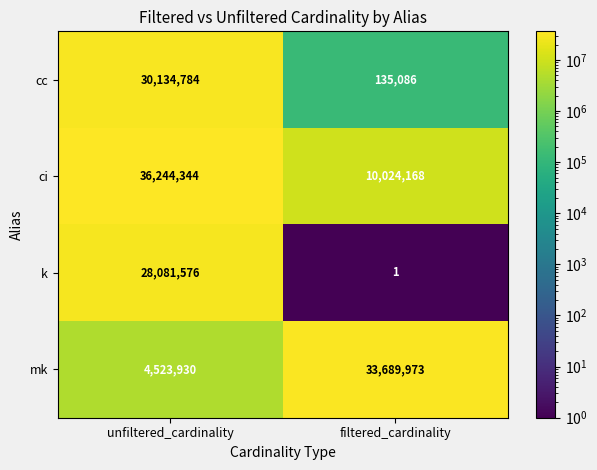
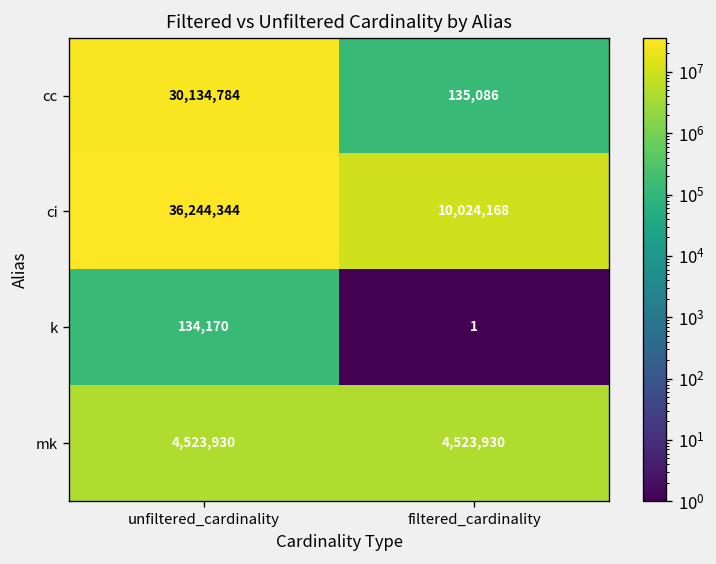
  {
    "cc": {
      "unfiltered_cardinality": "30,134,784",
      "filtered_cardinality": "135,086"
    },
    "ci": {
      "unfiltered_cardinality": "36,244,344",
      "filtered_cardinality": "10,024,168"
    },
    "k": {
-     "unfiltered_cardinality": "28,081,576",
+     "unfiltered_cardinality": "134,170",
      "filtered_cardinality": "1"
    },
    "mk": {
      "unfiltered_cardinality": "4,523,930",
-     "filtered_cardinality": "33,689,973"
+     "filtered_cardinality": "4,523,930"
    }
  }
